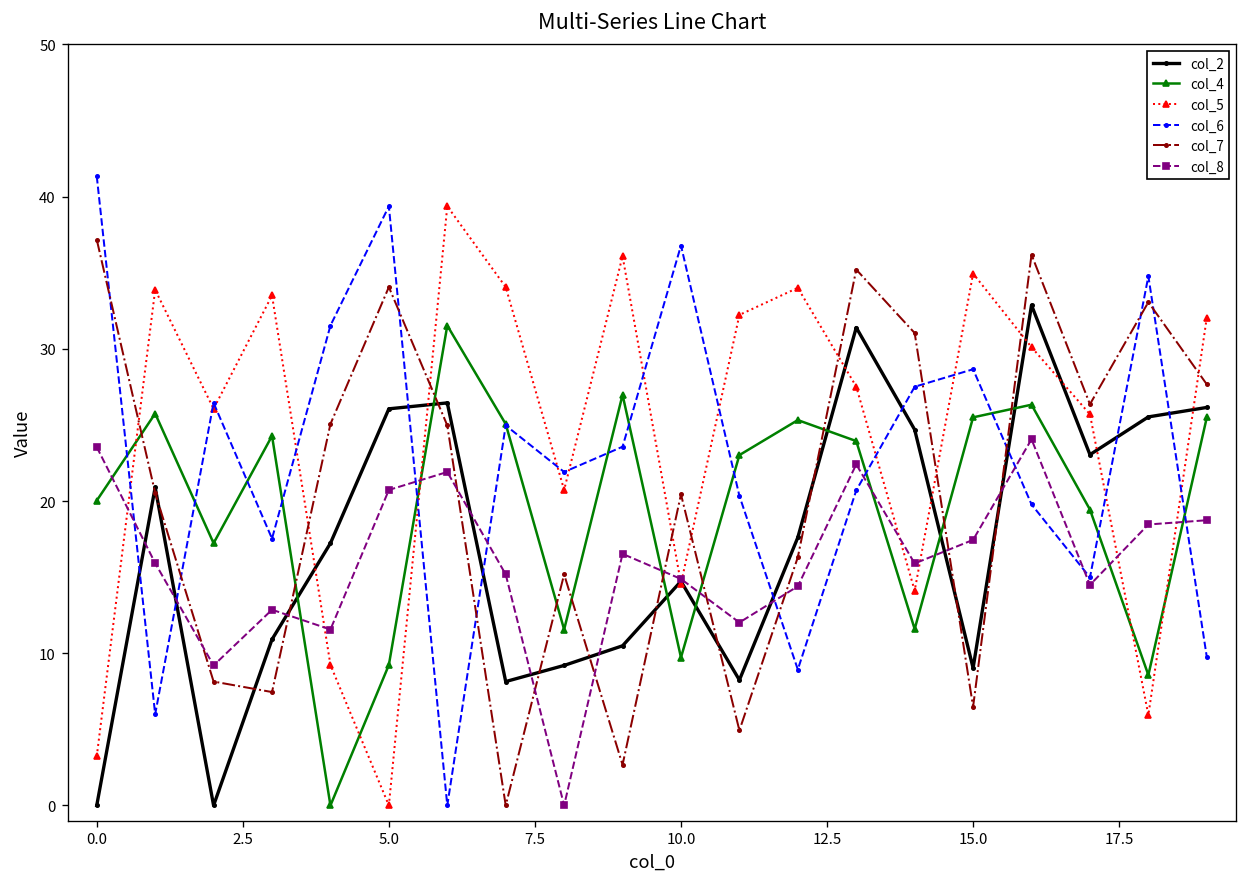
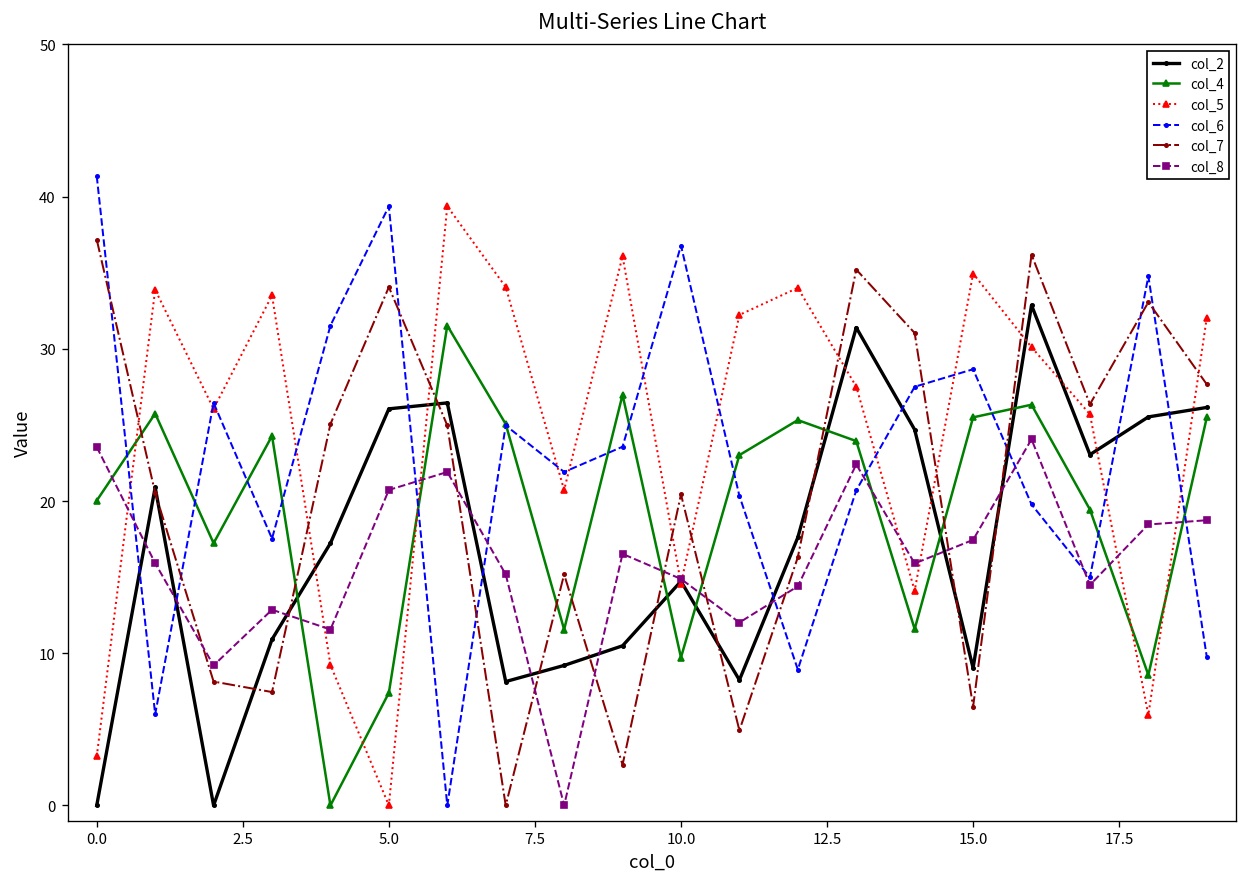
  {
    "col_2": {
      "0.0": 0.0,
      "5.0": 26.1,
      "15.0": 9.0
    },
    "col_4": {
      "0.0": 20.0,
-     "5.0": 9.2,
+     "5.0": 7.4,
      "10.0": 9.7,
      "15.0": 25.5
    },
    "col_5": {
      "0.0": 3.2,
      "5.0": 0.0,
      "15.0": 35.0
    },
    "col_6": {
      "0.0": 41.4,
      "5.0": 39.4,
      "10.0": 36.8,
      "15.0": 28.7
    },
    "col_7": {
      "0.0": 37.2,
      "5.0": 34.1,
      "10.0": 20.4,
      "15.0": 6.5
    },
    "col_8": {
      "0.0": 23.6,
      "5.0": 20.7,
      "15.0": 17.5
    }
  }
